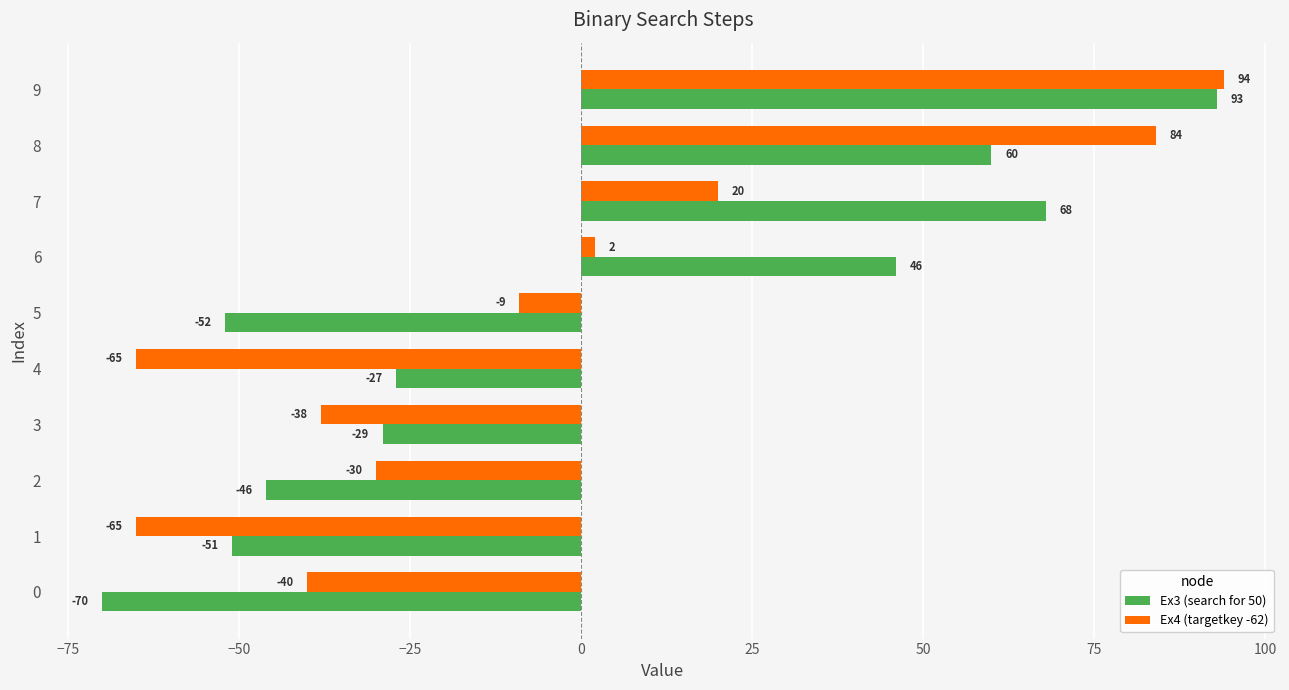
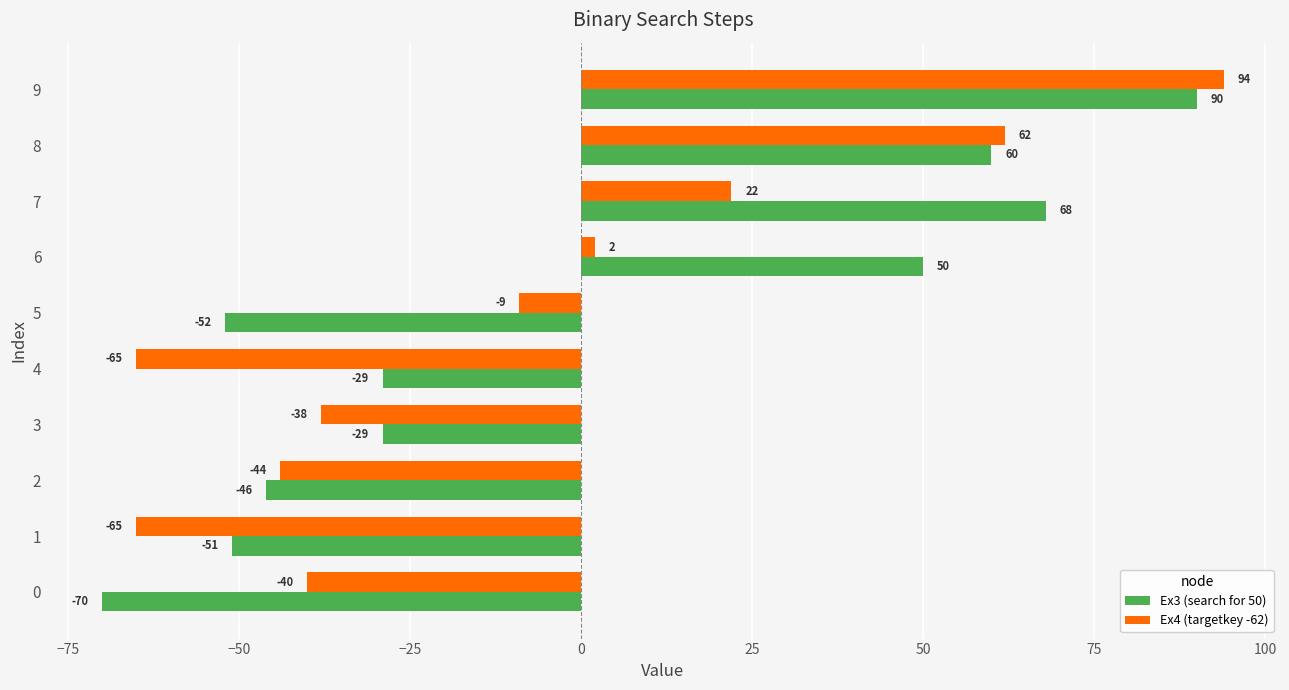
  {
    "Ex3 (search for 50)": {
-     "9": 93,
+     "9": 90,
      "8": 60,
      "7": 68,
-     "6": 46,
+     "6": 50,
      "5": -52,
-     "4": -27,
+     "4": -29,
      "3": -29,
      "2": -46,
      "1": -51,
      "0": -70
    },
    "Ex4 (targetkey -62)": {
      "9": 94,
-     "8": 84,
-     "7": 20,
+     "8": 62,
+     "7": 22,
      "6": 2,
      "5": -9,
      "4": -65,
      "3": -38,
-     "2": -30,
+     "2": -44,
      "1": -65,
      "0": -40
    }
  }
